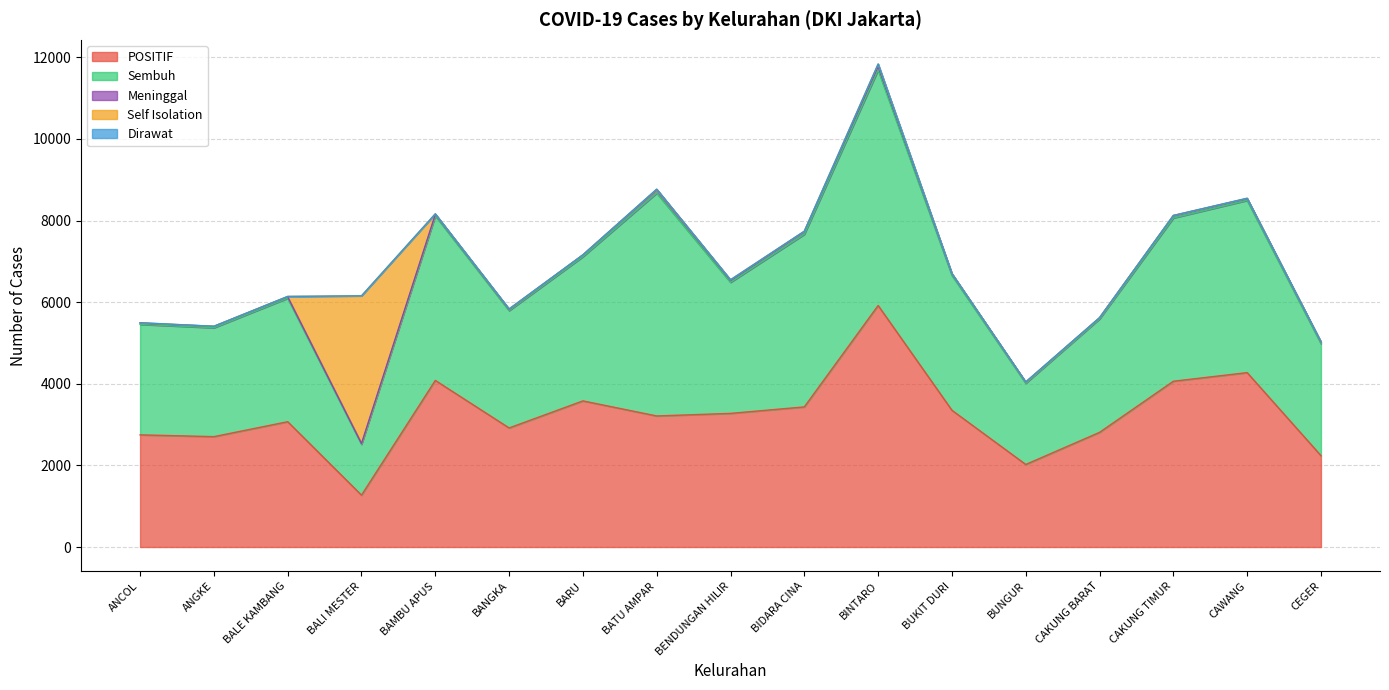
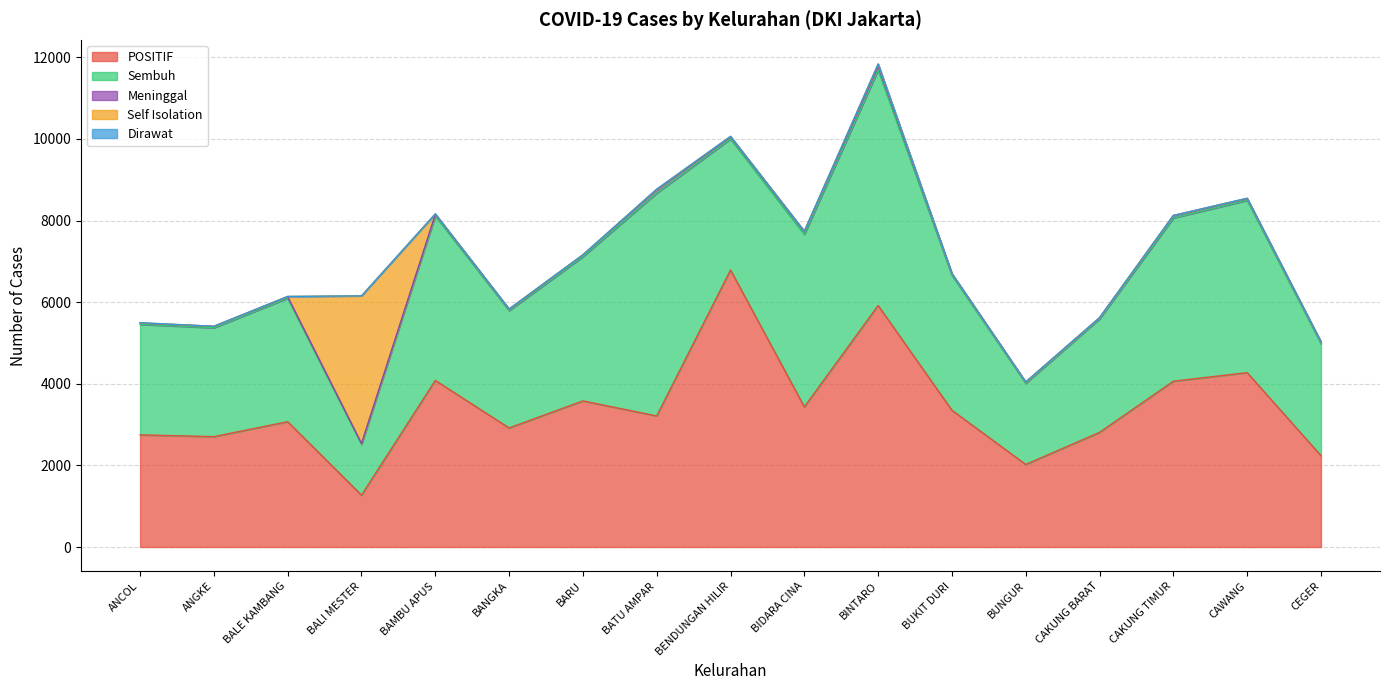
  {
    "POSITIF": {
      "ANCOL": 2700,
      "ANGKE": 2700,
      "BALE KAMBANG": 3100,
      "BALI MESTER": 1300,
      "BAMBU APUS": 4100,
      "BANGKA": 2900,
      "BARU": 3600,
      "BATU AMPAR": 3200,
-     "BENDUNGAN HILIR": 3300,
+     "BENDUNGAN HILIR": 6800,
      "BIDARA CINA": 3400,
      "BINTARO": 5900,
      "BUKIT DURI": 3400,
      "BUNGUR": 2000,
      "CAKUNG BARAT": 2800,
      "CAKUNG TIMUR": 4100,
      "CAWANG": 4300,
      "CEGER": 2200
    },
    "Sembuh": {
      "BATU AMPAR": 5500,
      "BIDARA CINA": 4200,
      "BINTARO": 5800
    }
  }
